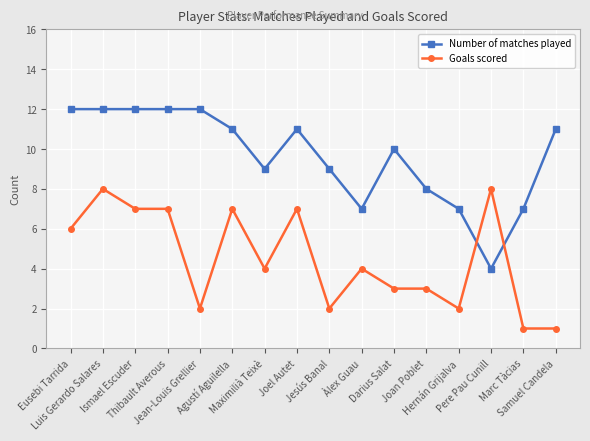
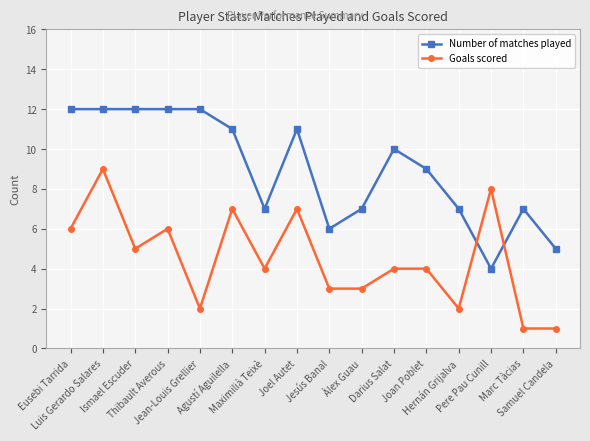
  {
    "Number of matches played": {
      "Eusebi Tarrida": 12,
      "Luis Gerardo Salares": 12,
      "Ismael Escuder": 12,
      "Thibault Averous": 12,
      "Jean-Louis Grellier": 12,
      "Agustí Aguilella": 11,
-     "Maximilià Teixè": 9,
+     "Maximilià Teixè": 7,
      "Joel Autet": 11,
-     "Jesús Banal": 9,
+     "Jesús Banal": 6,
      "Àlex Guau": 7,
      "Darius Salat": 10,
-     "Joan Poblet": 8,
+     "Joan Poblet": 9,
      "Hernán Grijalva": 7,
      "Pere Pau Cunill": 4,
      "Marc Tàcias": 7,
-     "Samuel Candela": 11
+     "Samuel Candela": 5
    },
    "Goals scored": {
      "Eusebi Tarrida": 6,
-     "Luis Gerardo Salares": 8,
-     "Ismael Escuder": 7,
-     "Thibault Averous": 7,
+     "Luis Gerardo Salares": 9,
+     "Ismael Escuder": 5,
+     "Thibault Averous": 6,
      "Jean-Louis Grellier": 2,
      "Agustí Aguilella": 7,
      "Maximilià Teixè": 4,
      "Joel Autet": 7,
-     "Jesús Banal": 2,
-     "Àlex Guau": 4,
-     "Darius Salat": 3,
-     "Joan Poblet": 3,
+     "Jesús Banal": 3,
+     "Àlex Guau": 3,
+     "Darius Salat": 4,
+     "Joan Poblet": 4,
      "Hernán Grijalva": 2,
      "Pere Pau Cunill": 8,
      "Marc Tàcias": 1,
      "Samuel Candela": 1
    }
  }
